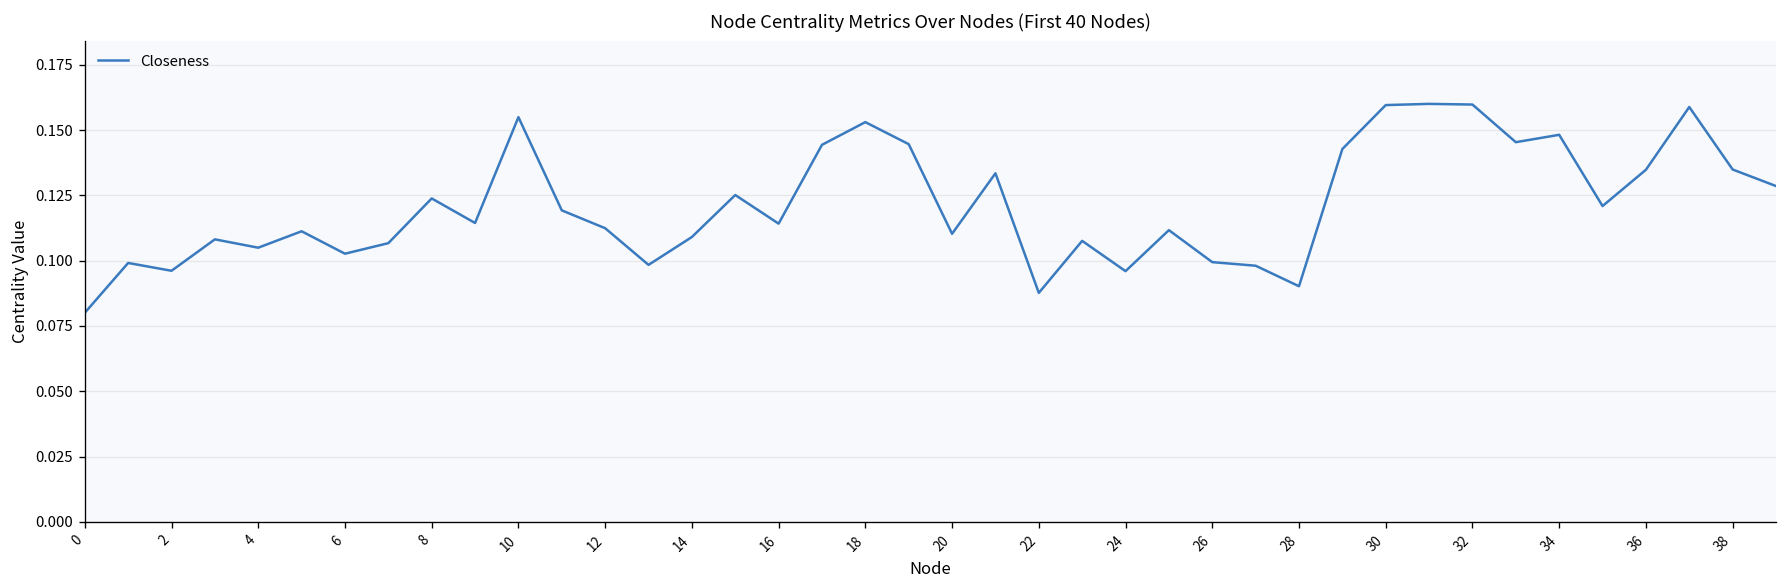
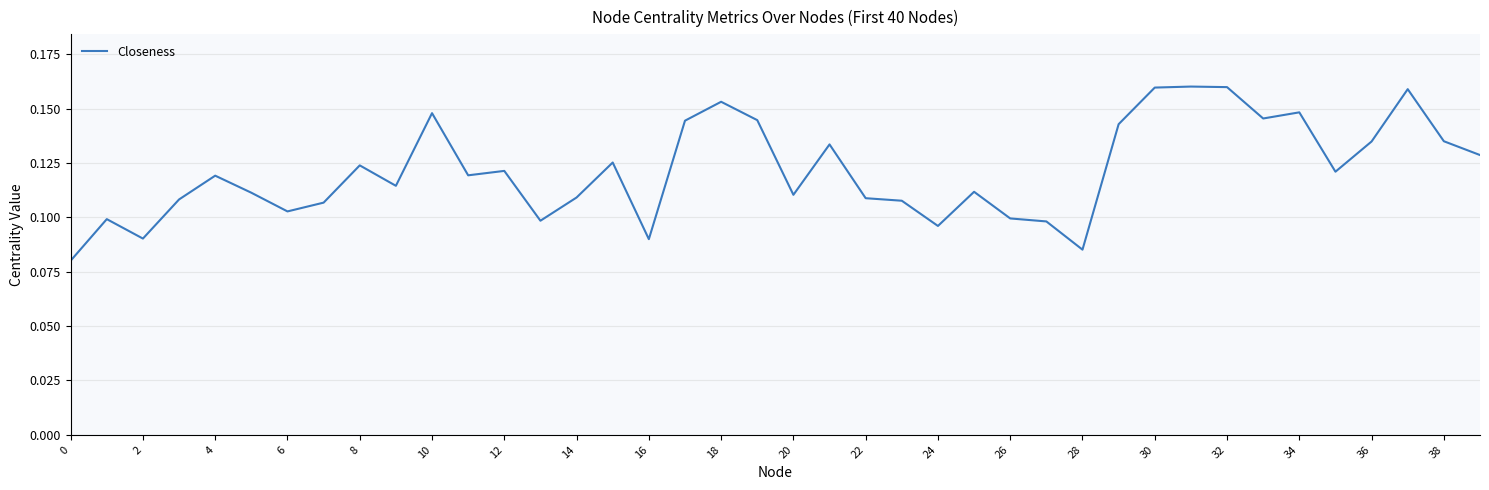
  {
    "0": 0.080,
-   "2": 0.096,
-   "4": 0.105,
+   "2": 0.090,
+   "4": 0.119,
    "6": 0.103,
    "8": 0.124,
-   "10": 0.155,
-   "12": 0.112,
+   "10": 0.148,
+   "12": 0.121,
    "14": 0.109,
-   "16": 0.114,
+   "16": 0.090,
    "18": 0.153,
    "20": 0.110,
-   "22": 0.088,
+   "22": 0.109,
    "24": 0.096,
    "26": 0.099,
-   "28": 0.090,
+   "28": 0.085,
    "30": 0.160,
    "32": 0.160,
    "34": 0.148,
    "36": 0.135,
    "38": 0.135
  }
